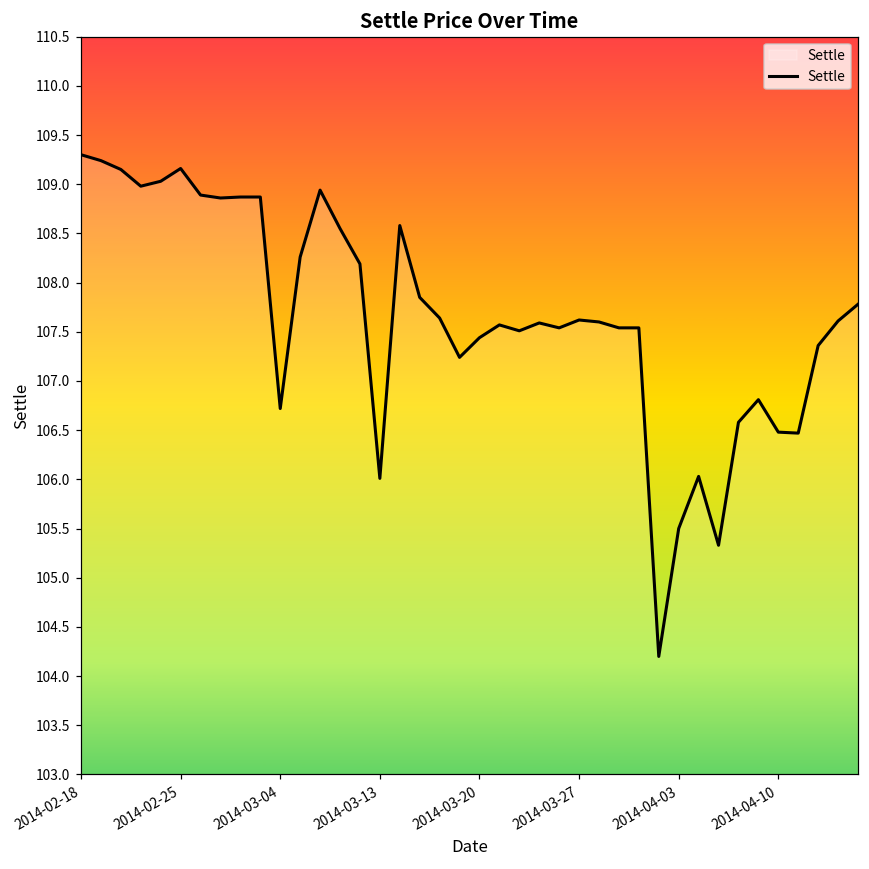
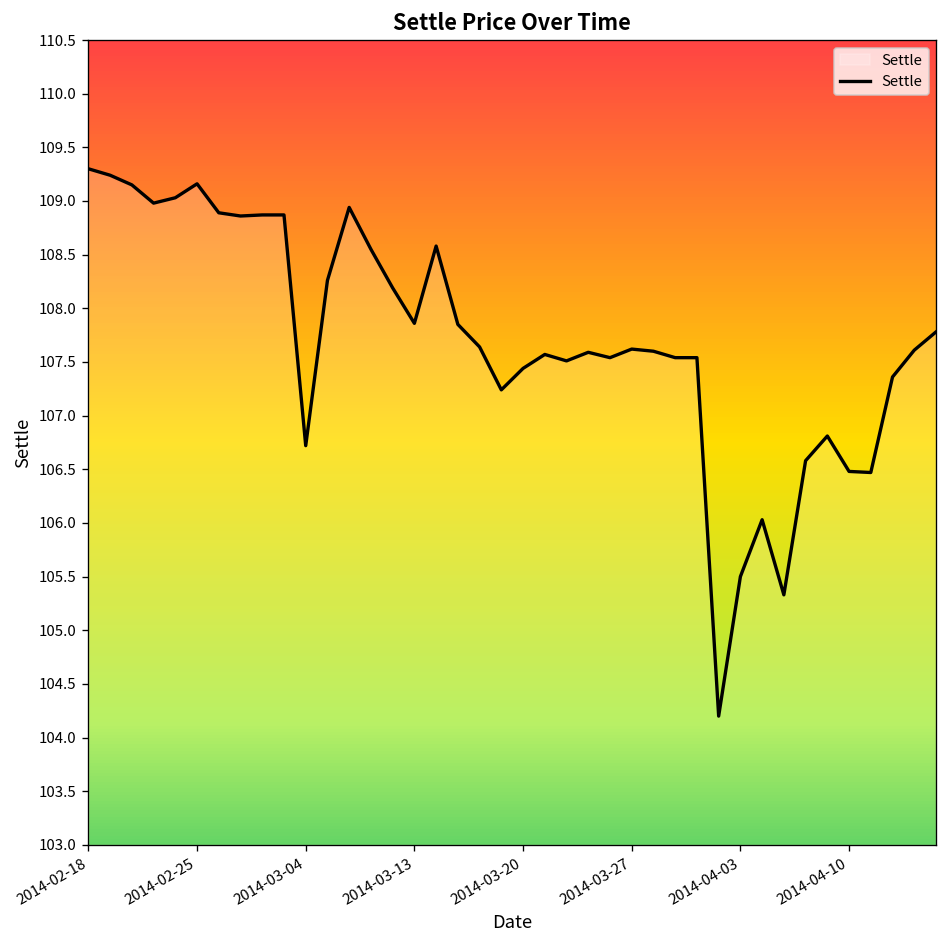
  {
    "2014-02-18": 109.3,
    "2014-02-25": 109.2,
    "2014-03-04": 106.7,
-   "2014-03-13": 106.0,
+   "2014-03-13": 107.9,
    "2014-03-20": 107.4,
    "2014-03-27": 107.6,
    "2014-04-03": 105.5,
    "2014-04-10": 106.5
  }
